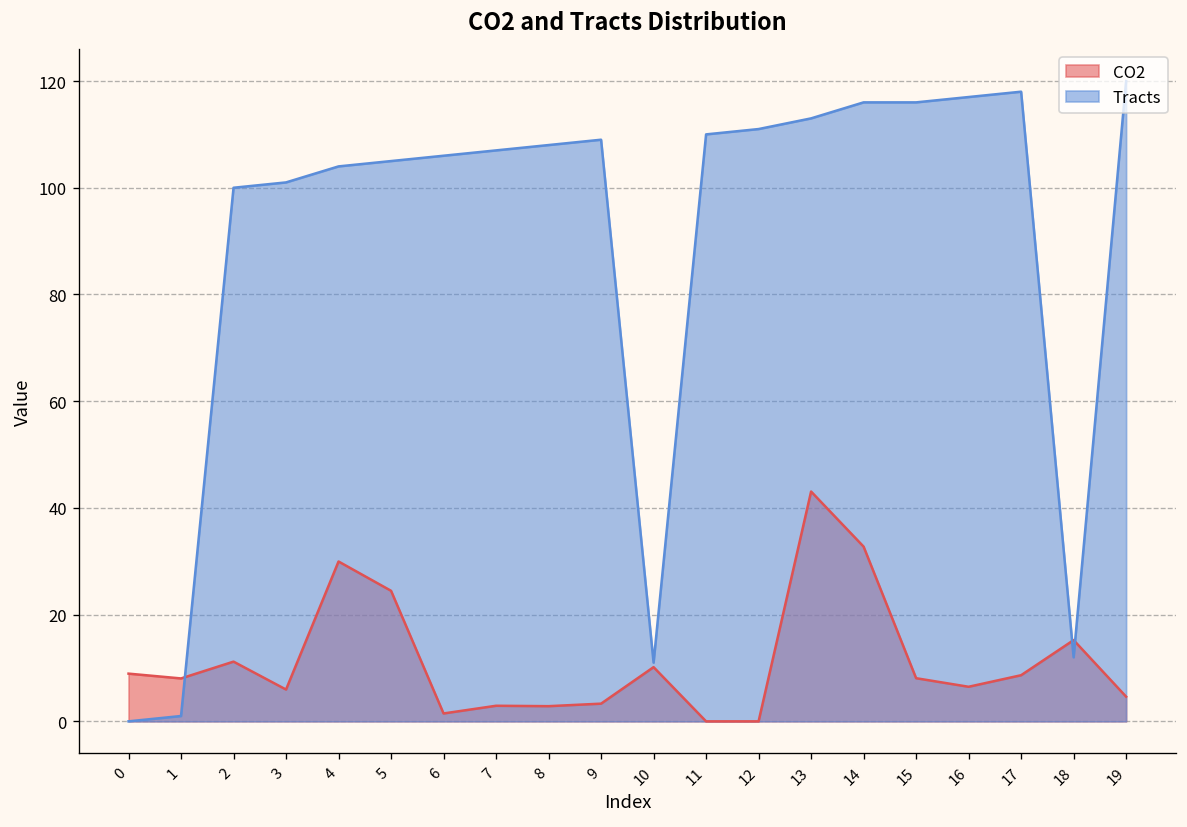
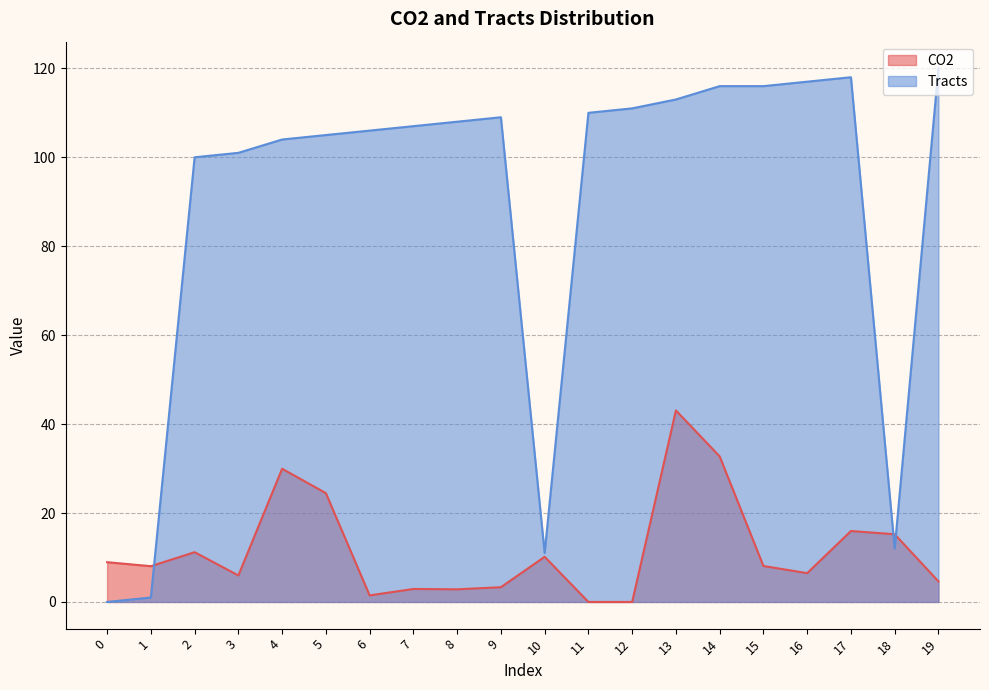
  {
    "CO2": {
      "0": 9,
      "1": 8,
      "2": 11,
      "3": 6,
      "4": 30,
      "5": 24,
      "6": 1,
      "7": 3,
      "8": 3,
      "9": 3,
      "10": 10,
      "11": 0,
      "12": 0,
      "13": 43,
      "14": 33,
      "15": 8,
      "16": 6,
-     "17": 9,
+     "17": 16,
      "18": 15,
      "19": 5
    },
    "Tracts": {
      "0": 0,
      "1": 1,
      "2": 100,
      "3": 101,
      "4": 104,
      "5": 105,
      "6": 106,
      "7": 107,
      "8": 108,
      "9": 109,
      "10": 11,
      "11": 110,
      "12": 111,
      "13": 113,
      "14": 116,
      "15": 116,
      "16": 117,
      "17": 118,
      "18": 12
    }
  }
